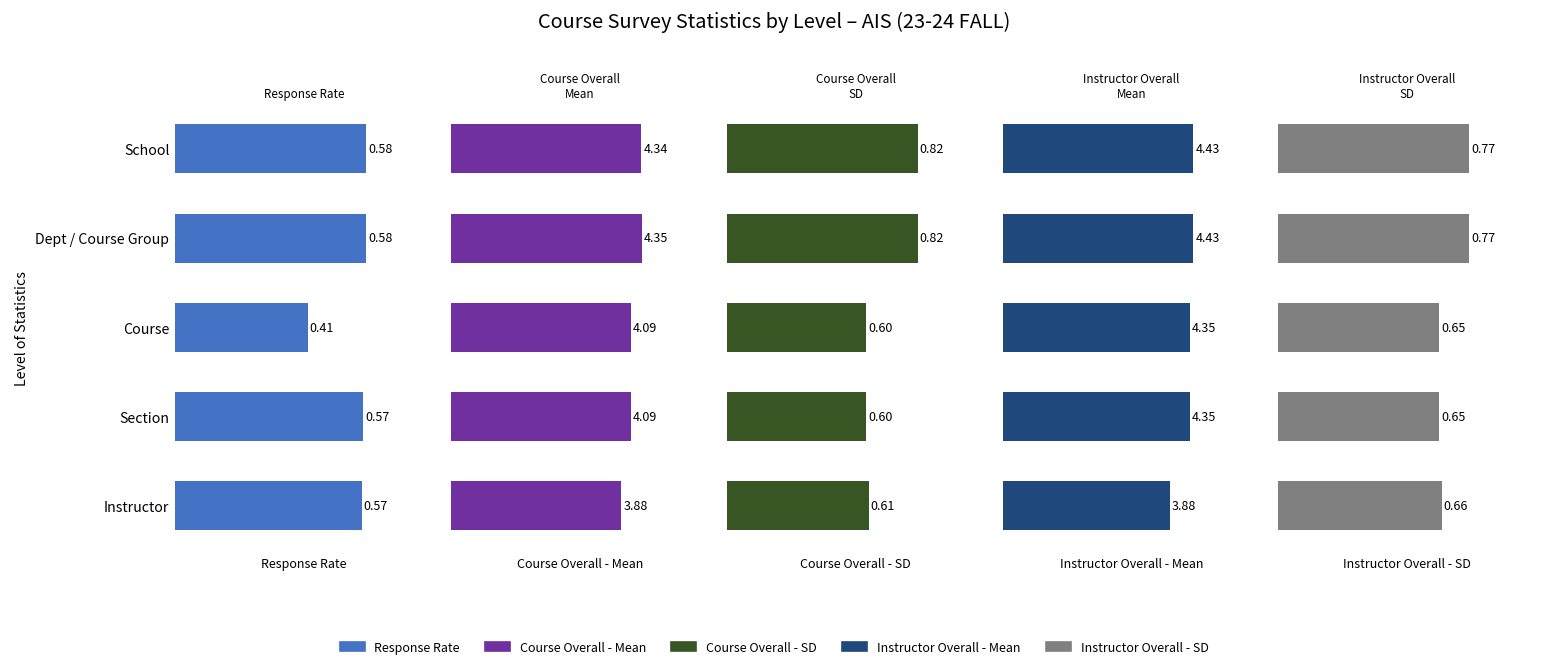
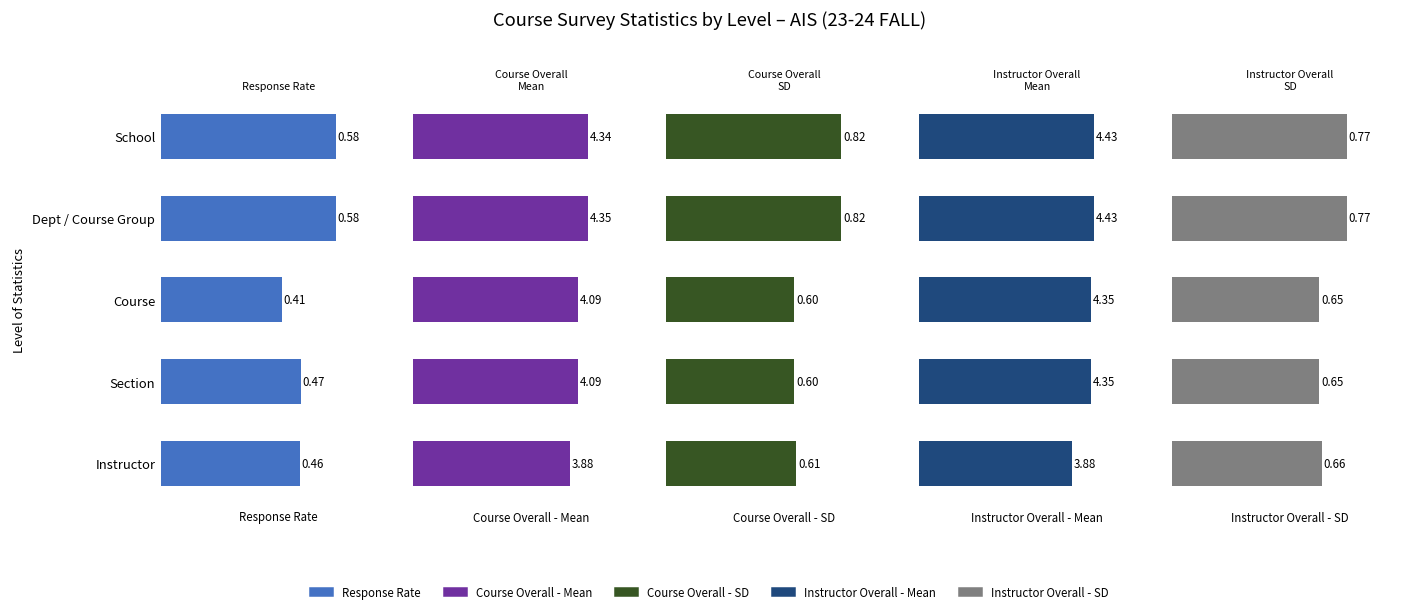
  {
    "Response Rate": {
      "School": 0.58,
      "Dept / Course Group": 0.58,
      "Course": 0.41,
-     "Section": 0.57,
-     "Instructor": 0.57
+     "Section": 0.47,
+     "Instructor": 0.46
    }
  }
